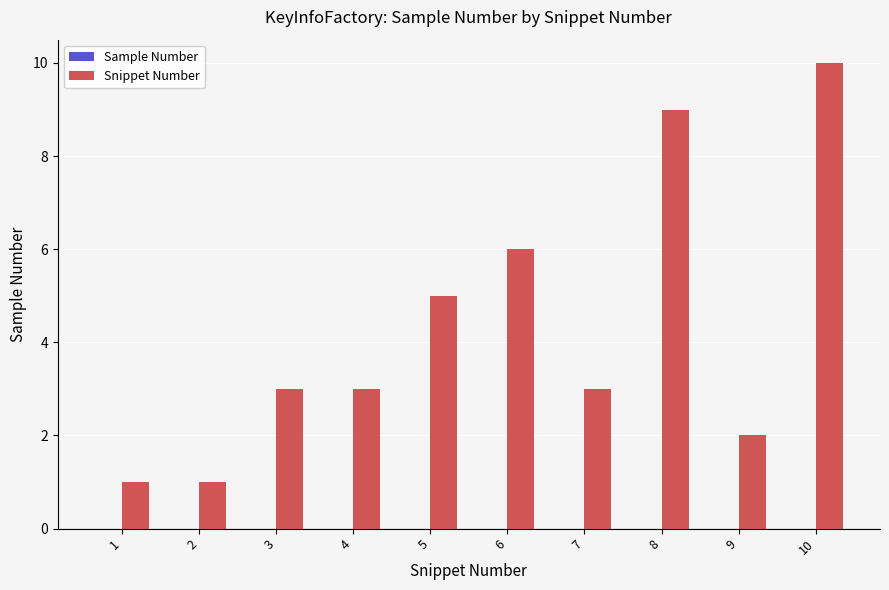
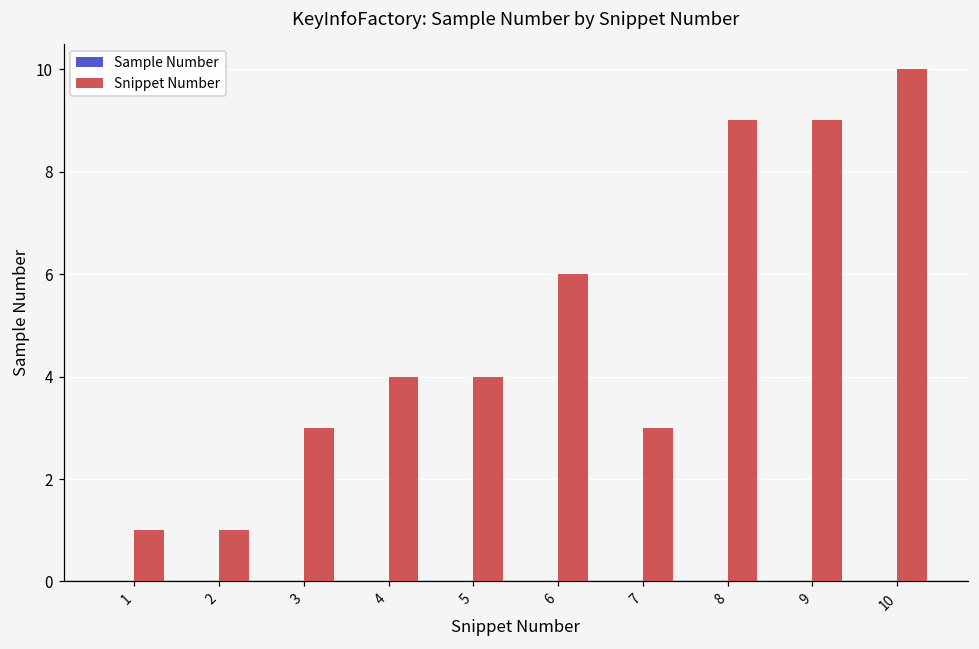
  {
    "Sample Number": {
      "1": 0,
      "2": 0,
      "3": 0,
      "4": 0,
      "5": 0,
      "6": 0,
      "7": 0,
      "8": 0,
      "9": 0,
      "10": 0
    },
    "Snippet Number": {
      "1": 1,
      "2": 1,
      "3": 3,
-     "4": 3,
-     "5": 5,
+     "4": 4,
+     "5": 4,
      "6": 6,
      "7": 3,
      "8": 9,
-     "9": 2,
+     "9": 9,
      "10": 10
    }
  }
